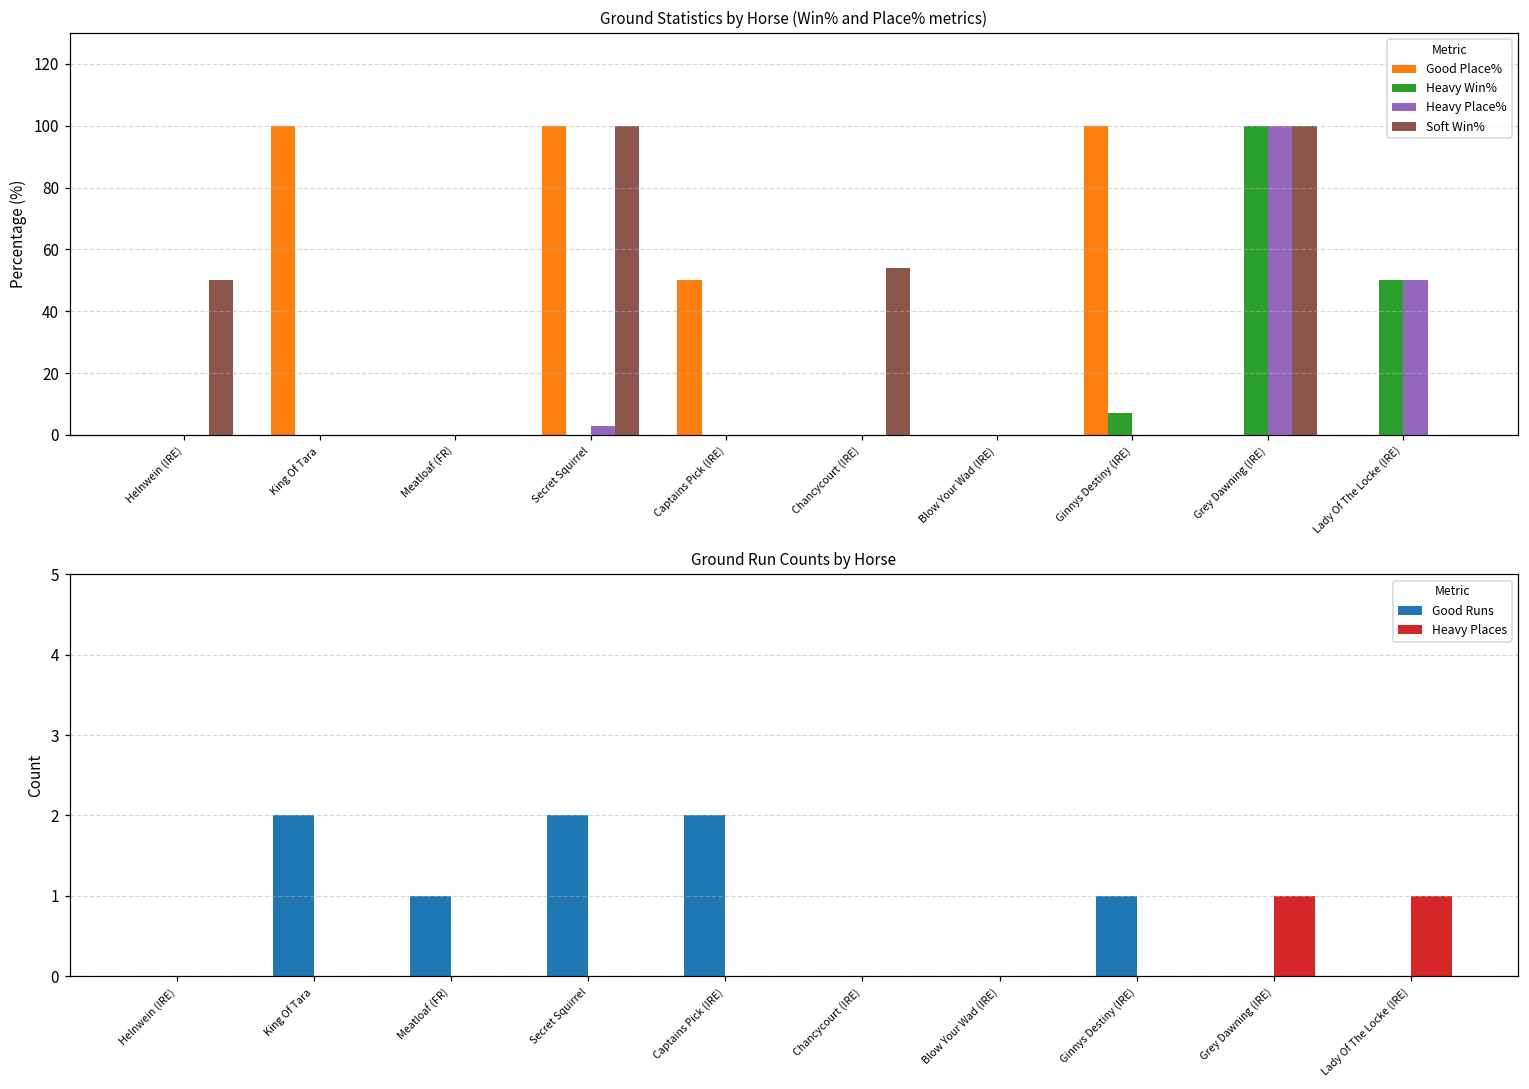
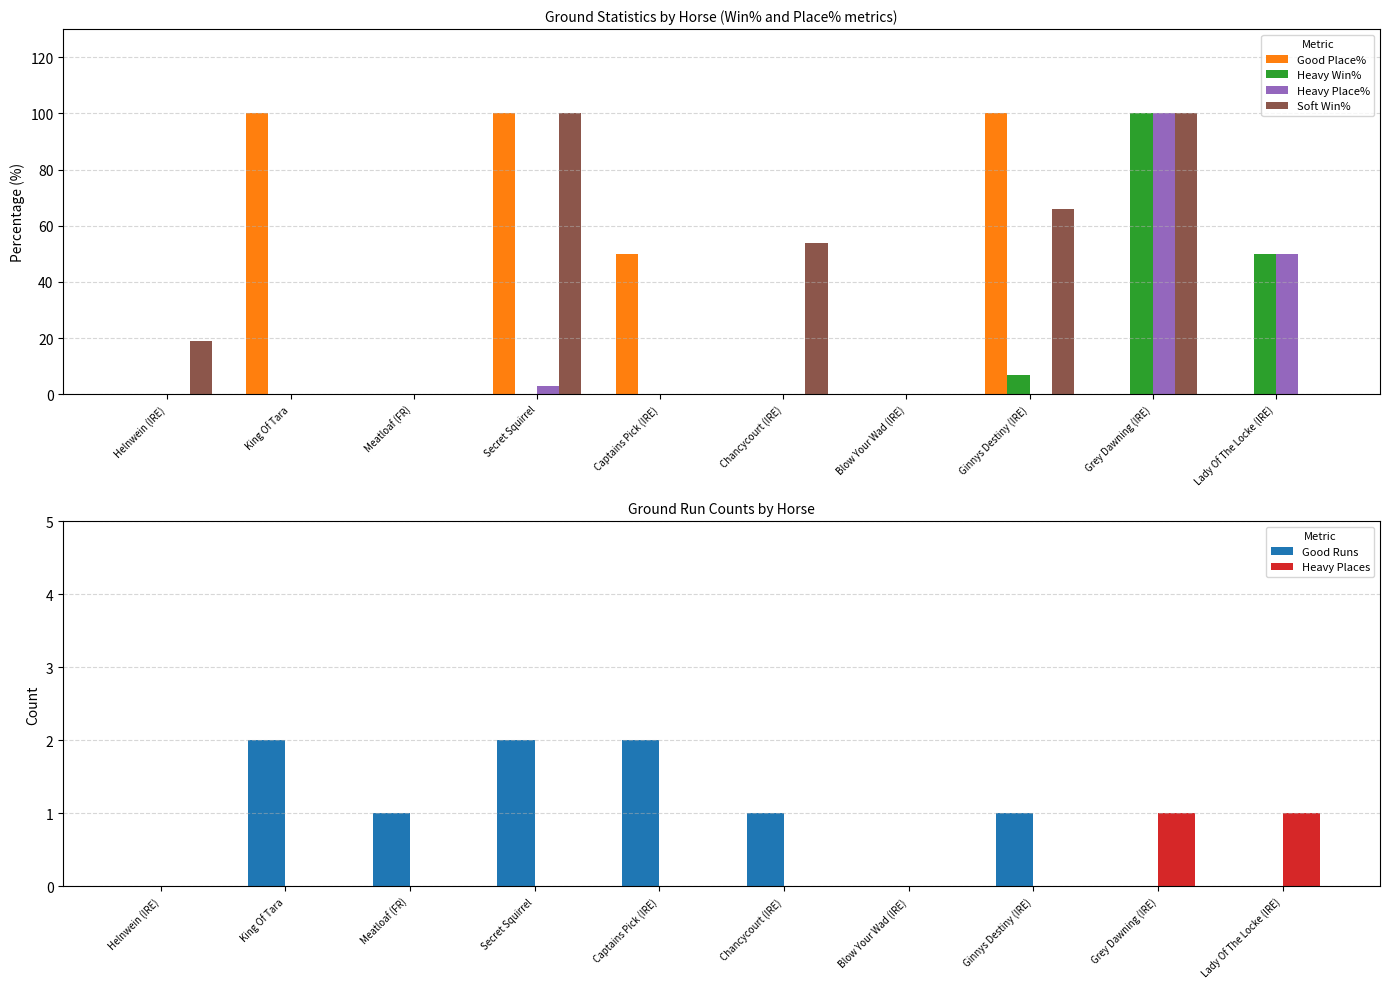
  {
    "Ground Statistics by Horse (Win% and Place% metrics)": {
      "Good Place%": {
        "Helnwein (IRE)": 0,
        "King Of Tara": 100,
        "Meatloaf (FR)": 0,
        "Secret Squirrel": 100,
        "Captains Pick (IRE)": 50,
        "Chancycourt (IRE)": 0,
        "Blow Your Wad (IRE)": 0,
        "Ginnys Destiny (IRE)": 100,
        "Grey Dawning (IRE)": 0,
        "Lady Of The Locke (IRE)": 0
      },
      "Heavy Win%": {
        "Helnwein (IRE)": 0,
        "King Of Tara": 0,
        "Meatloaf (FR)": 0,
        "Secret Squirrel": 0,
        "Captains Pick (IRE)": 0,
        "Chancycourt (IRE)": 0,
        "Blow Your Wad (IRE)": 0,
        "Ginnys Destiny (IRE)": 7,
        "Grey Dawning (IRE)": 100,
        "Lady Of The Locke (IRE)": 50
      },
      "Heavy Place%": {
        "Helnwein (IRE)": 0,
        "King Of Tara": 0,
        "Meatloaf (FR)": 0,
        "Secret Squirrel": 3,
        "Captains Pick (IRE)": 0,
        "Chancycourt (IRE)": 0,
        "Blow Your Wad (IRE)": 0,
        "Ginnys Destiny (IRE)": 0,
        "Grey Dawning (IRE)": 100,
        "Lady Of The Locke (IRE)": 50
      },
      "Soft Win%": {
-       "Helnwein (IRE)": 50,
+       "Helnwein (IRE)": 19,
        "King Of Tara": 0,
        "Meatloaf (FR)": 0,
        "Secret Squirrel": 100,
        "Captains Pick (IRE)": 0,
        "Chancycourt (IRE)": 54,
        "Blow Your Wad (IRE)": 0,
-       "Ginnys Destiny (IRE)": 0,
+       "Ginnys Destiny (IRE)": 66,
        "Grey Dawning (IRE)": 100,
        "Lady Of The Locke (IRE)": 0
      }
    },
    "Ground Run Counts by Horse": {
      "Good Runs": {
        "Helnwein (IRE)": 0,
        "King Of Tara": 2,
        "Meatloaf (FR)": 1,
        "Secret Squirrel": 2,
        "Captains Pick (IRE)": 2,
-       "Chancycourt (IRE)": 0,
+       "Chancycourt (IRE)": 1,
        "Blow Your Wad (IRE)": 0,
        "Ginnys Destiny (IRE)": 1,
        "Grey Dawning (IRE)": 0,
        "Lady Of The Locke (IRE)": 0
      },
      "Heavy Places": {
        "Helnwein (IRE)": 0,
        "King Of Tara": 0,
        "Meatloaf (FR)": 0,
        "Secret Squirrel": 0,
        "Captains Pick (IRE)": 0,
        "Chancycourt (IRE)": 0,
        "Blow Your Wad (IRE)": 0,
        "Ginnys Destiny (IRE)": 0,
        "Grey Dawning (IRE)": 1,
        "Lady Of The Locke (IRE)": 1
      }
    }
  }
